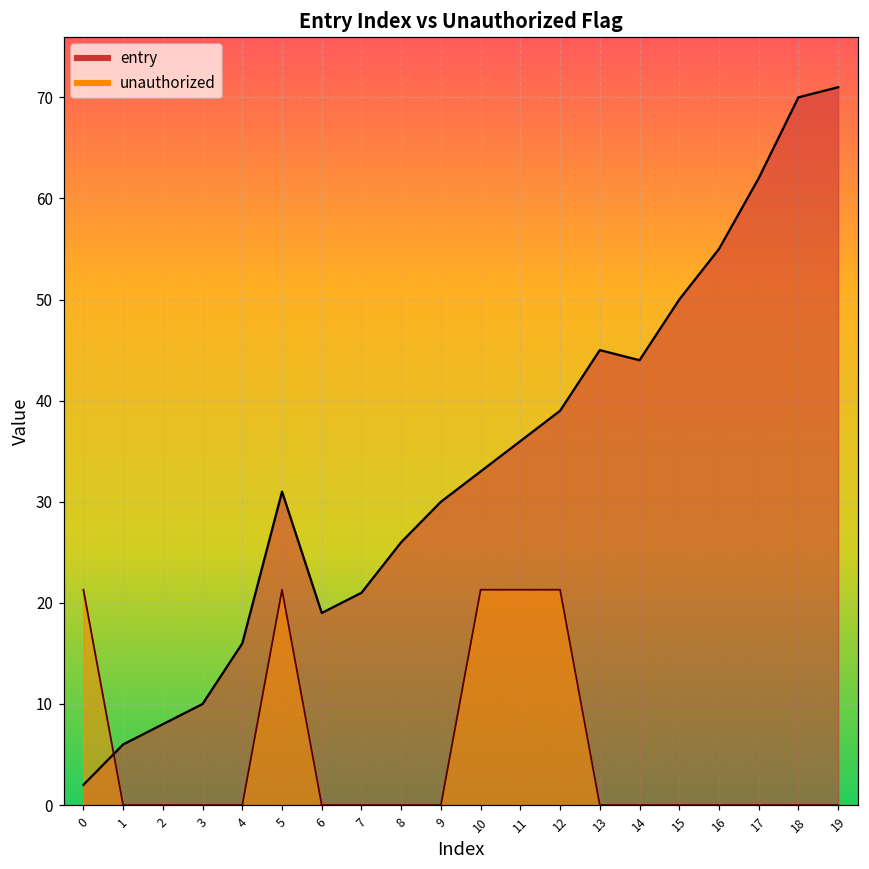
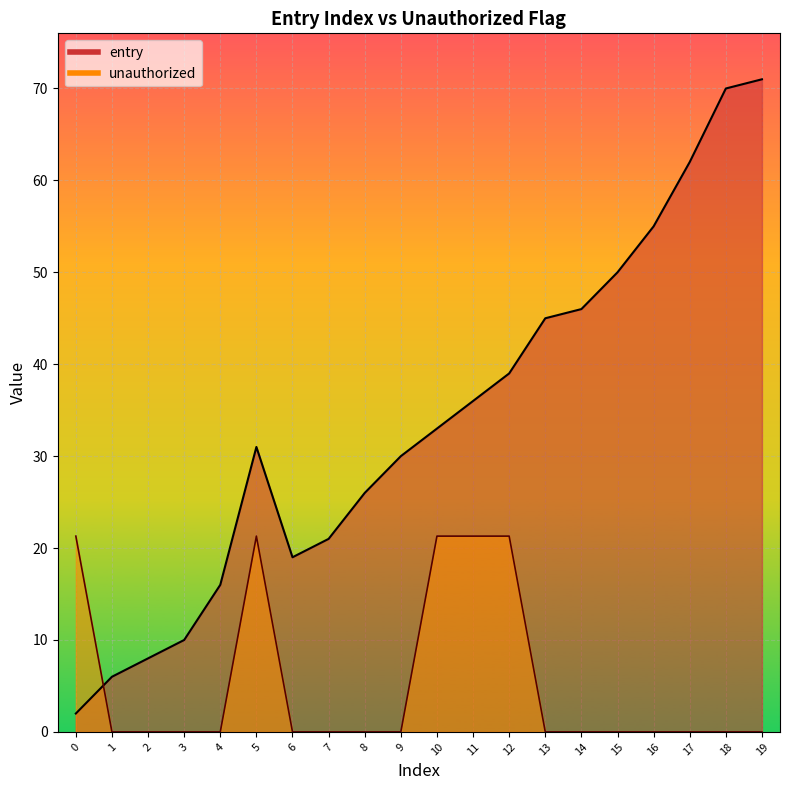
  {
    "entry": {
      "0": 2,
      "1": 6,
      "2": 8,
      "3": 10,
      "4": 16,
      "5": 31,
      "6": 19,
      "7": 21,
      "8": 26,
      "9": 30,
      "10": 33,
      "11": 36,
      "12": 39,
      "13": 45,
-     "14": 44,
+     "14": 46,
      "15": 50,
      "16": 55,
      "17": 62,
      "18": 70,
      "19": 71
    },
    "unauthorized": {
      "0": 21,
      "1": 0,
      "2": 0,
      "3": 0,
      "4": 0,
      "5": 21,
      "6": 0,
      "7": 0,
      "8": 0,
      "9": 0,
      "10": 21,
      "11": 21,
      "12": 21,
      "13": 0,
      "14": 0,
      "15": 0,
      "16": 0,
      "17": 0,
      "18": 0,
      "19": 0
    }
  }
